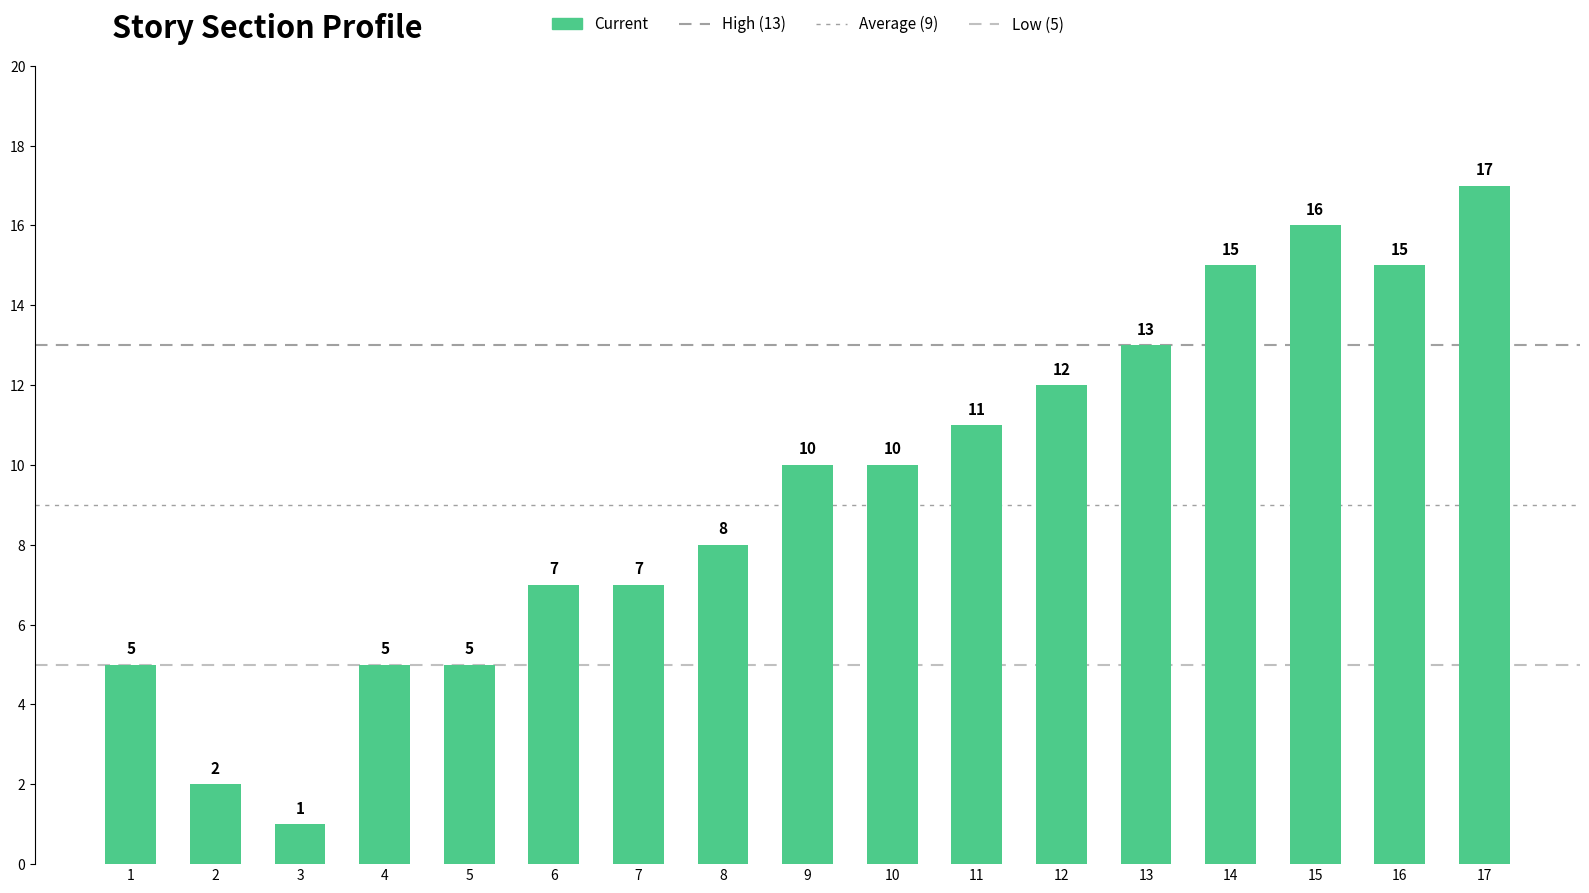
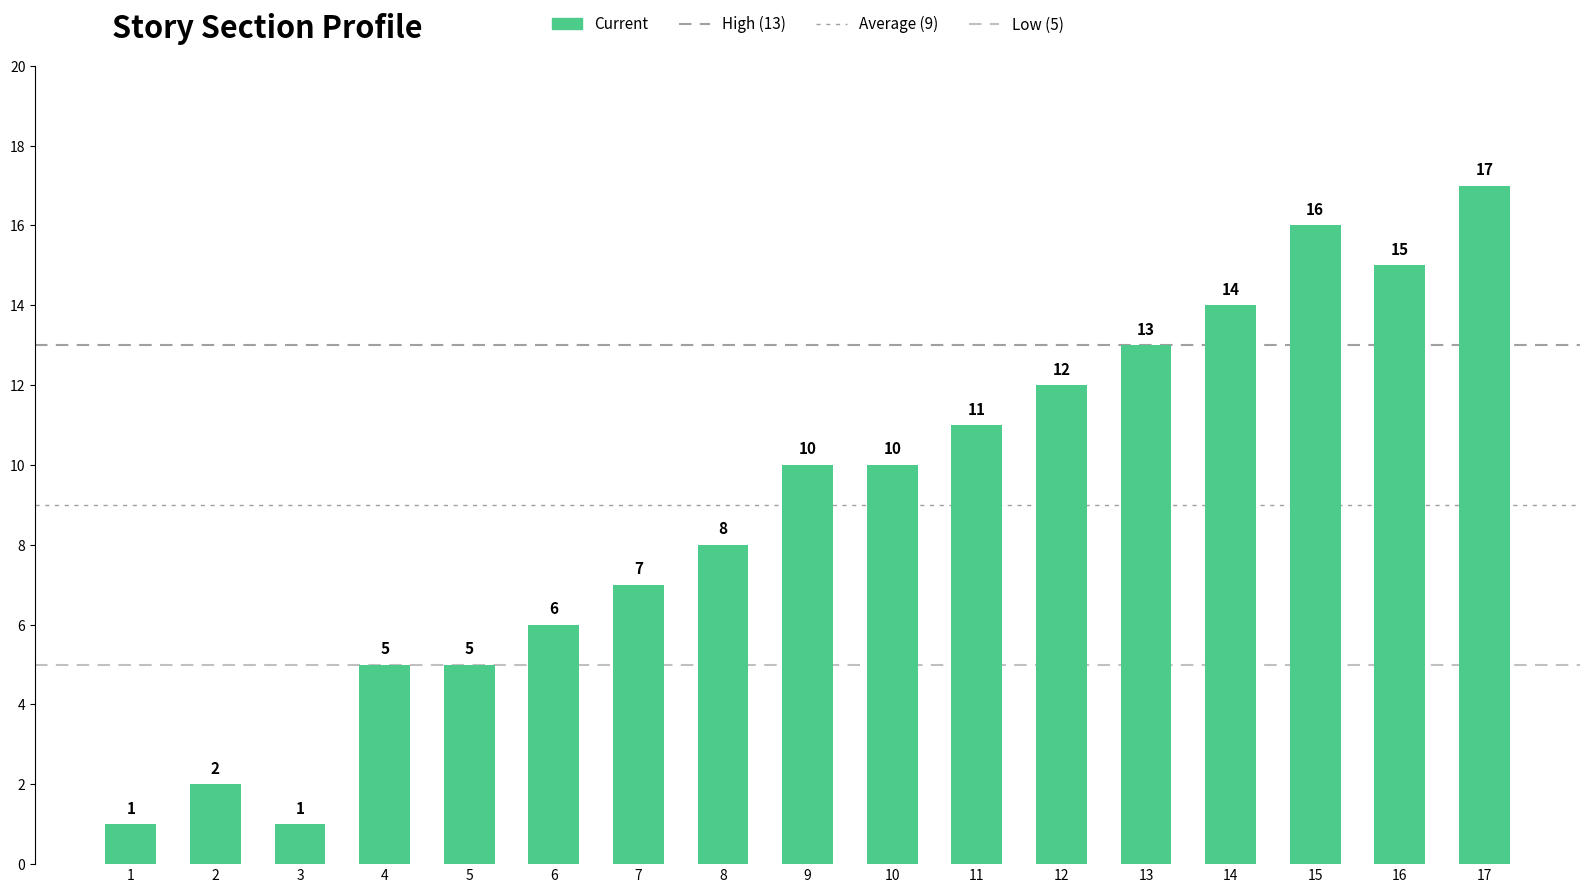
  {
-   "1": 5,
+   "1": 1,
    "2": 2,
    "3": 1,
    "4": 5,
    "5": 5,
-   "6": 7,
+   "6": 6,
    "7": 7,
    "8": 8,
    "9": 10,
    "10": 10,
    "11": 11,
    "12": 12,
    "13": 13,
-   "14": 15,
+   "14": 14,
    "15": 16,
    "16": 15,
    "17": 17
  }
